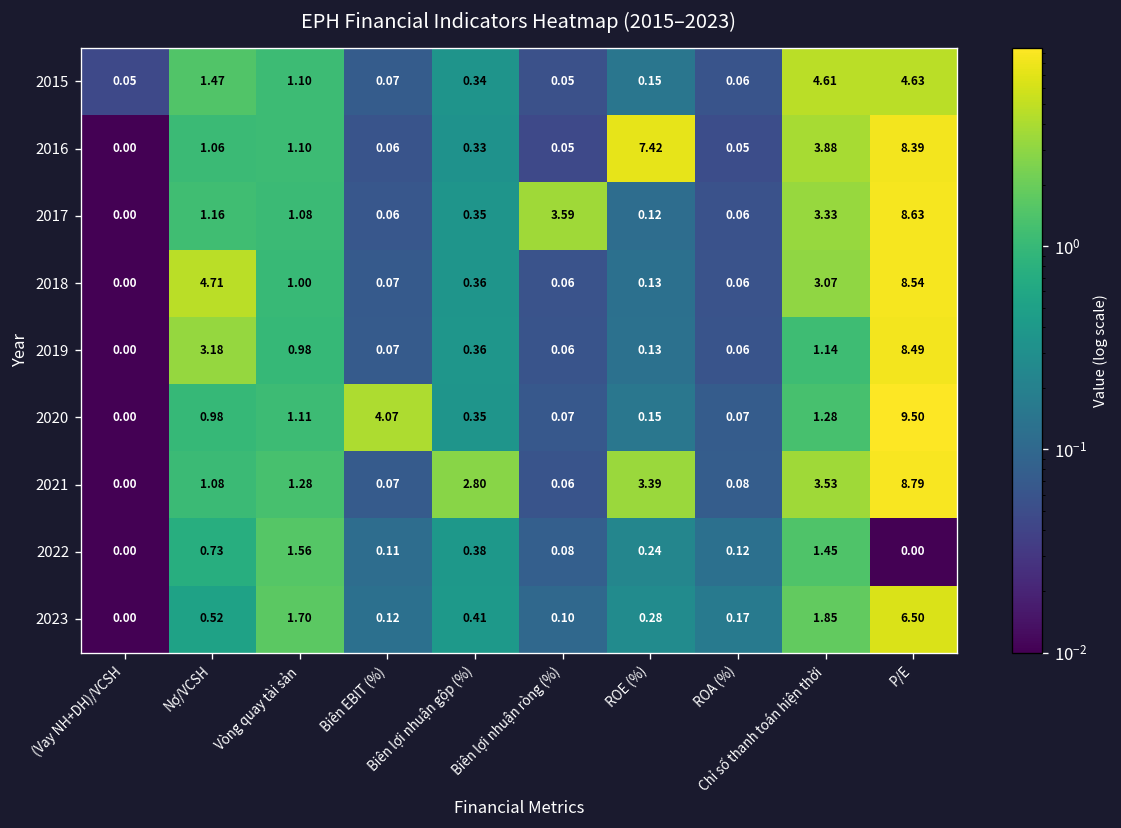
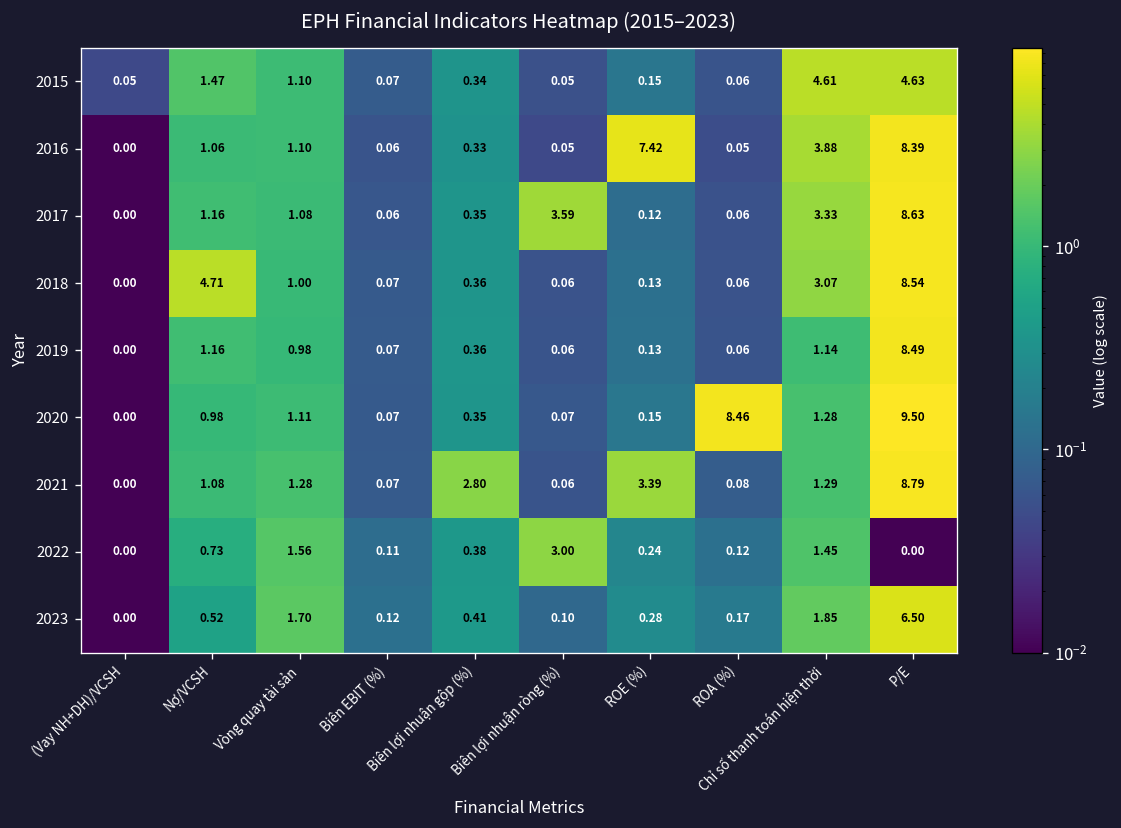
  {
    "2015": {
      "(Vay NH+DH)/VCSH": 0.05,
      "Nợ/VCSH": 1.47,
      "Vòng quay tài sản": 1.10,
      "Biên EBIT (%)": 0.07,
      "Biên lợi nhuận gộp (%)": 0.34,
      "Biên lợi nhuận ròng (%)": 0.05,
      "ROE (%)": 0.15,
      "ROA (%)": 0.06,
      "Chỉ số thanh toán hiện thời": 4.61,
      "P/E": 4.63
    },
    "2016": {
      "(Vay NH+DH)/VCSH": 0.00,
      "Nợ/VCSH": 1.06,
      "Vòng quay tài sản": 1.10,
      "Biên EBIT (%)": 0.06,
      "Biên lợi nhuận gộp (%)": 0.33,
      "Biên lợi nhuận ròng (%)": 0.05,
      "ROE (%)": 7.42,
      "ROA (%)": 0.05,
      "Chỉ số thanh toán hiện thời": 3.88,
      "P/E": 8.39
    },
    "2017": {
      "(Vay NH+DH)/VCSH": 0.00,
      "Nợ/VCSH": 1.16,
      "Vòng quay tài sản": 1.08,
      "Biên EBIT (%)": 0.06,
      "Biên lợi nhuận gộp (%)": 0.35,
      "Biên lợi nhuận ròng (%)": 3.59,
      "ROE (%)": 0.12,
      "ROA (%)": 0.06,
      "Chỉ số thanh toán hiện thời": 3.33,
      "P/E": 8.63
    },
    "2018": {
      "(Vay NH+DH)/VCSH": 0.00,
      "Nợ/VCSH": 4.71,
      "Vòng quay tài sản": 1.00,
      "Biên EBIT (%)": 0.07,
      "Biên lợi nhuận gộp (%)": 0.36,
      "Biên lợi nhuận ròng (%)": 0.06,
      "ROE (%)": 0.13,
      "ROA (%)": 0.06,
      "Chỉ số thanh toán hiện thời": 3.07,
      "P/E": 8.54
    },
    "2019": {
      "(Vay NH+DH)/VCSH": 0.00,
-     "Nợ/VCSH": 3.18,
+     "Nợ/VCSH": 1.16,
      "Vòng quay tài sản": 0.98,
      "Biên EBIT (%)": 0.07,
      "Biên lợi nhuận gộp (%)": 0.36,
      "Biên lợi nhuận ròng (%)": 0.06,
      "ROE (%)": 0.13,
      "ROA (%)": 0.06,
      "Chỉ số thanh toán hiện thời": 1.14,
      "P/E": 8.49
    },
    "2020": {
      "(Vay NH+DH)/VCSH": 0.00,
      "Nợ/VCSH": 0.98,
      "Vòng quay tài sản": 1.11,
-     "Biên EBIT (%)": 4.07,
+     "Biên EBIT (%)": 0.07,
      "Biên lợi nhuận gộp (%)": 0.35,
      "Biên lợi nhuận ròng (%)": 0.07,
      "ROE (%)": 0.15,
-     "ROA (%)": 0.07,
+     "ROA (%)": 8.46,
      "Chỉ số thanh toán hiện thời": 1.28,
      "P/E": 9.50
    },
    "2021": {
      "(Vay NH+DH)/VCSH": 0.00,
      "Nợ/VCSH": 1.08,
      "Vòng quay tài sản": 1.28,
      "Biên EBIT (%)": 0.07,
      "Biên lợi nhuận gộp (%)": 2.80,
      "Biên lợi nhuận ròng (%)": 0.06,
      "ROE (%)": 3.39,
      "ROA (%)": 0.08,
-     "Chỉ số thanh toán hiện thời": 3.53,
+     "Chỉ số thanh toán hiện thời": 1.29,
      "P/E": 8.79
    },
    "2022": {
      "(Vay NH+DH)/VCSH": 0.00,
      "Nợ/VCSH": 0.73,
      "Vòng quay tài sản": 1.56,
      "Biên EBIT (%)": 0.11,
      "Biên lợi nhuận gộp (%)": 0.38,
-     "Biên lợi nhuận ròng (%)": 0.08,
+     "Biên lợi nhuận ròng (%)": 3.00,
      "ROE (%)": 0.24,
      "ROA (%)": 0.12,
      "Chỉ số thanh toán hiện thời": 1.45,
      "P/E": 0.00
    },
    "2023": {
      "(Vay NH+DH)/VCSH": 0.00,
      "Nợ/VCSH": 0.52,
      "Vòng quay tài sản": 1.70,
      "Biên EBIT (%)": 0.12,
      "Biên lợi nhuận gộp (%)": 0.41,
      "Biên lợi nhuận ròng (%)": 0.10,
      "ROE (%)": 0.28,
      "ROA (%)": 0.17,
      "Chỉ số thanh toán hiện thời": 1.85,
      "P/E": 6.50
    }
  }
